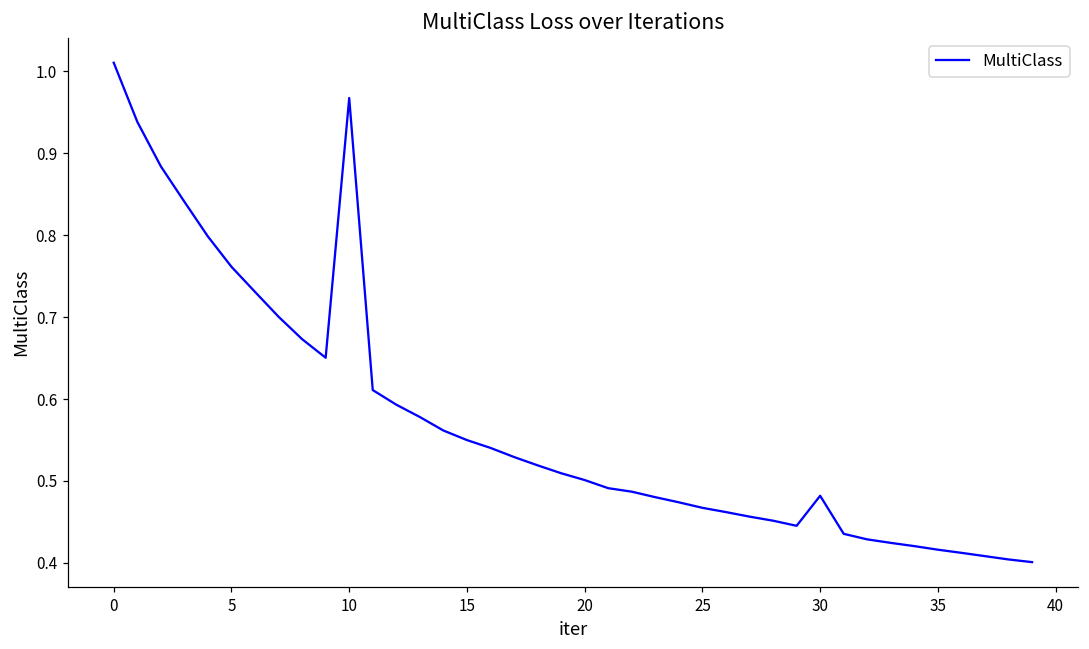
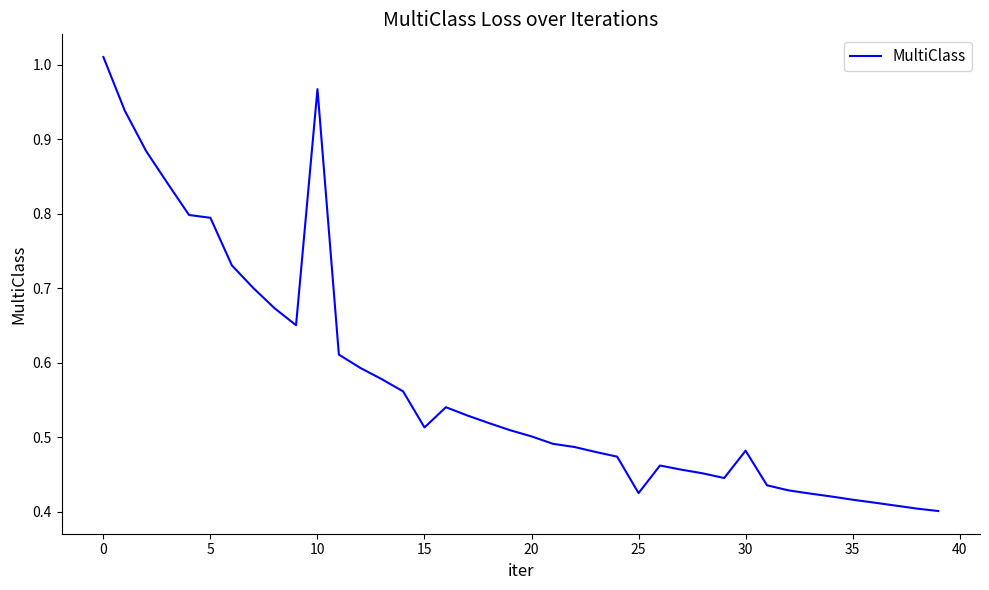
  {
    "0": 1.01,
-   "5": 0.76,
+   "5": 0.79,
    "10": 0.97,
-   "15": 0.55,
+   "15": 0.51,
    "20": 0.50,
-   "25": 0.47,
+   "25": 0.42,
    "30": 0.48,
    "35": 0.42
  }
